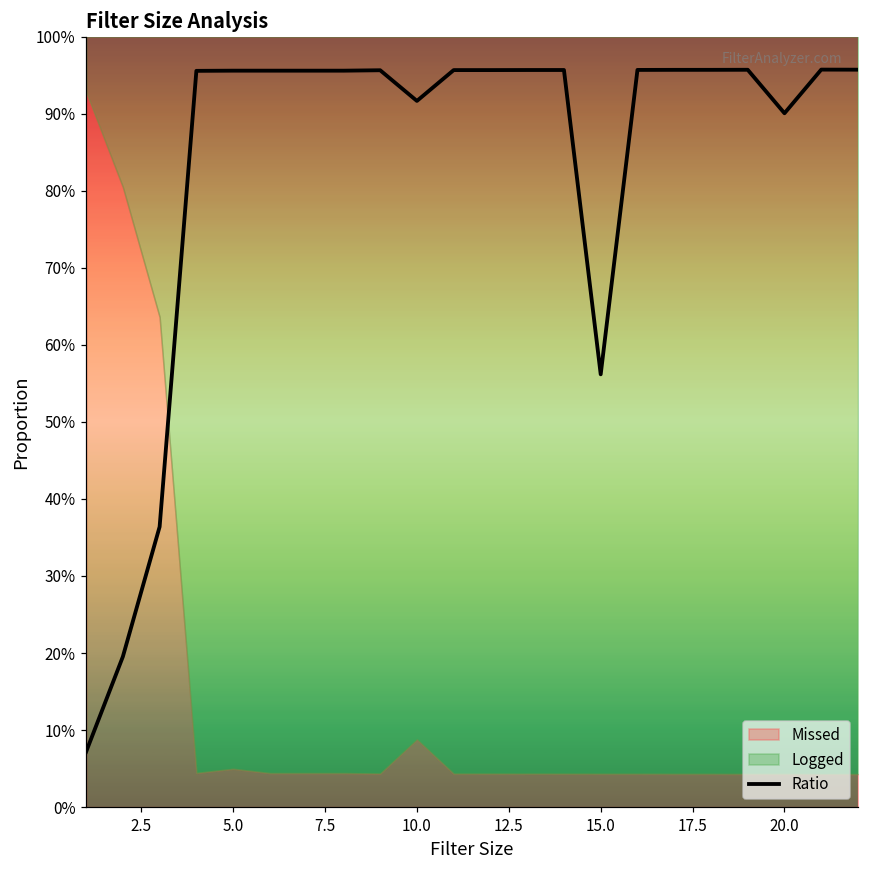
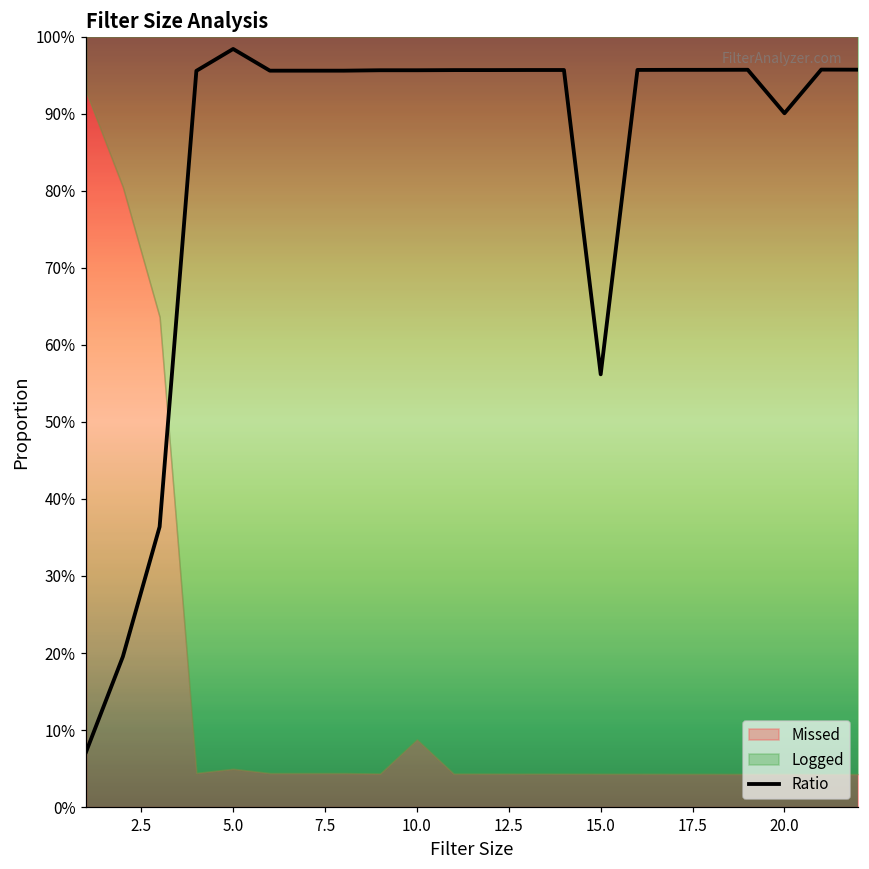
  {
    "Ratio": {
-     "5.0": "96%",
-     "10.0": "92%",
+     "5.0": "98%",
+     "10.0": "96%",
      "15.0": "56%",
      "20.0": "90%"
    },
    "Missed": {
      "5.0": "5%",
      "10.0": "9%",
      "15.0": "4%"
    }
  }
